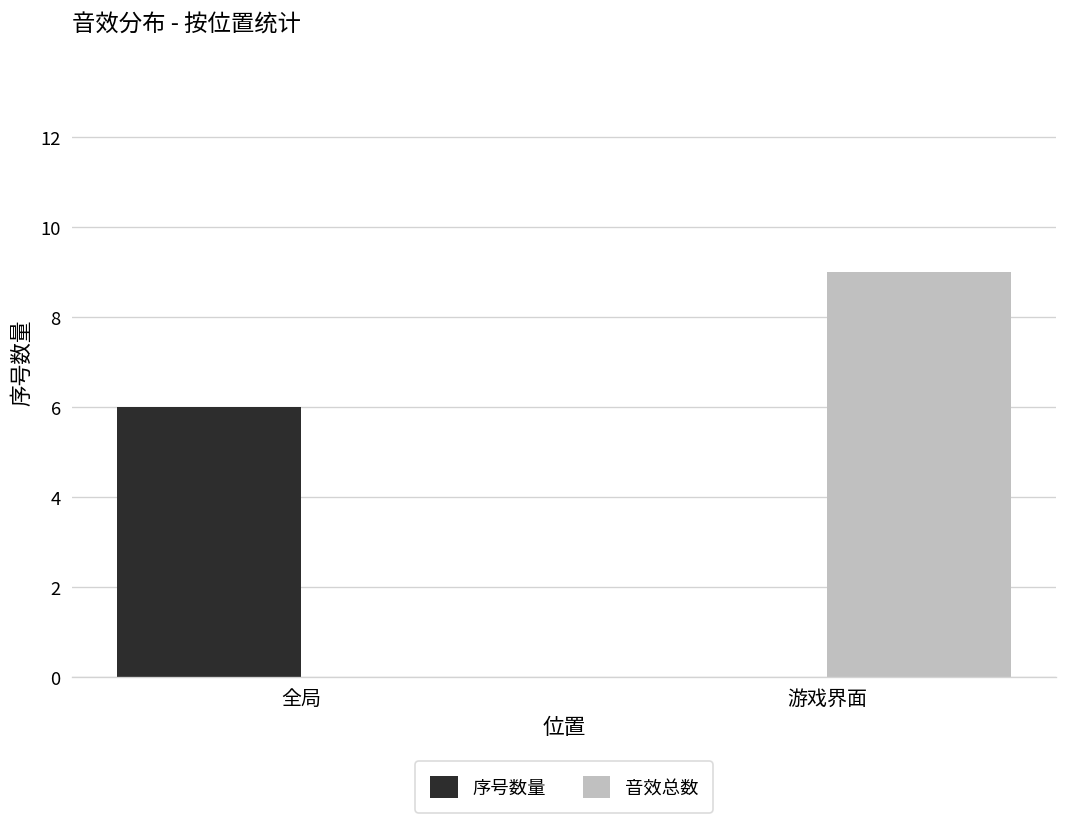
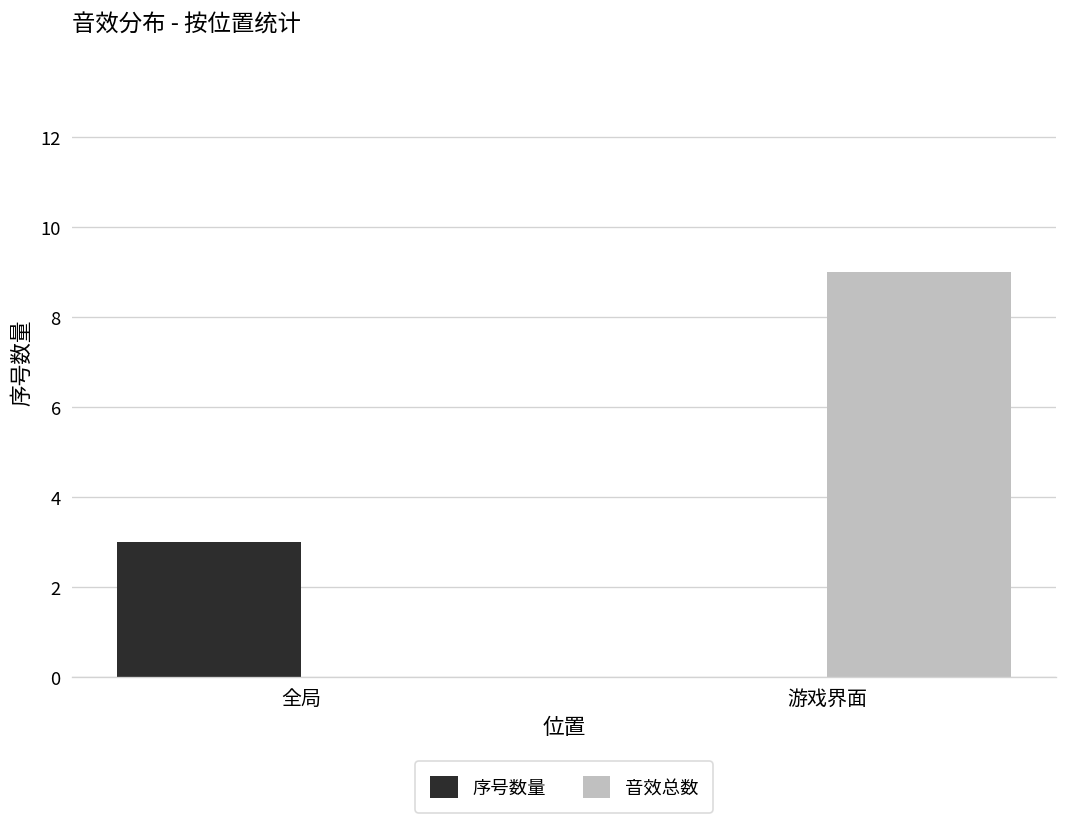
  {
    "序号数量": {
-     "全局": 6,
+     "全局": 3,
      "游戏界面": 0
    },
    "音效总数": {
      "全局": 0,
      "游戏界面": 9
    }
  }
